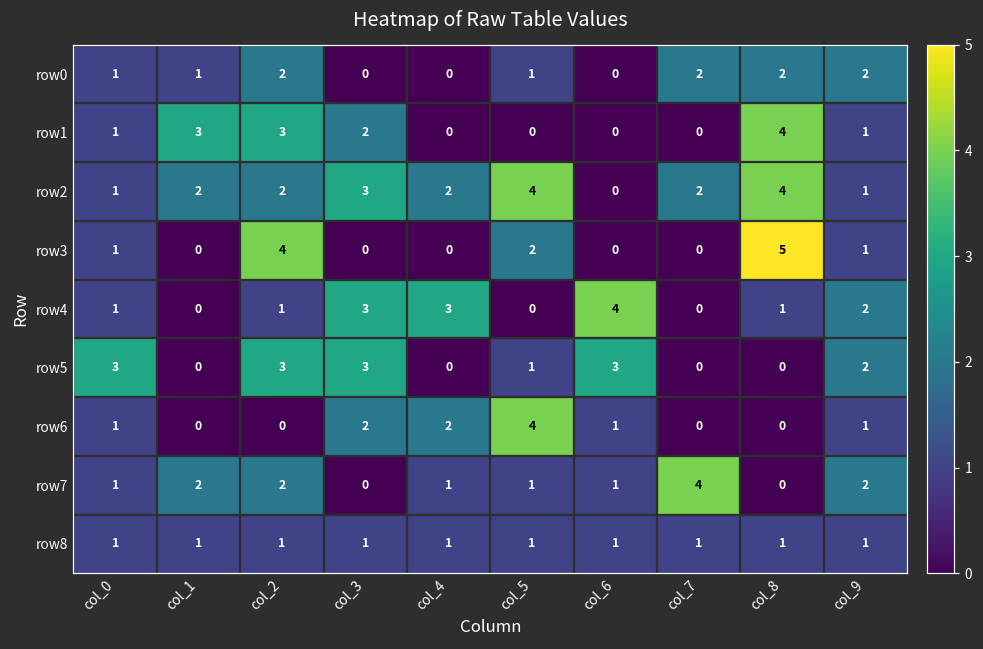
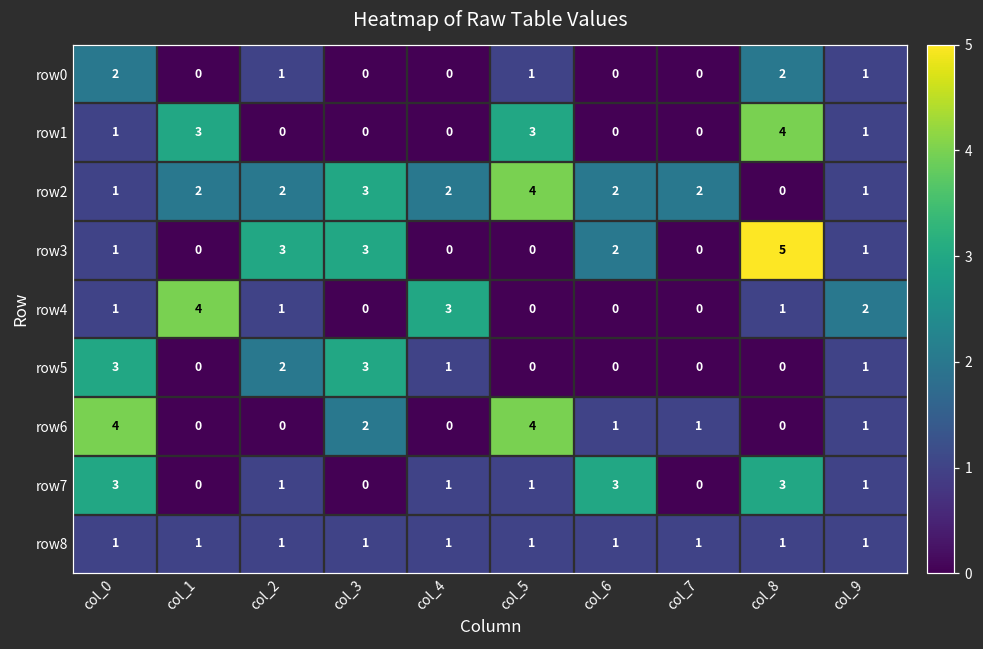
  {
    "row0": {
-     "col_0": 1,
-     "col_1": 1,
-     "col_2": 2,
+     "col_0": 2,
+     "col_1": 0,
+     "col_2": 1,
      "col_3": 0,
      "col_4": 0,
      "col_5": 1,
      "col_6": 0,
-     "col_7": 2,
+     "col_7": 0,
      "col_8": 2,
-     "col_9": 2
+     "col_9": 1
    },
    "row1": {
      "col_0": 1,
      "col_1": 3,
-     "col_2": 3,
-     "col_3": 2,
+     "col_2": 0,
+     "col_3": 0,
      "col_4": 0,
-     "col_5": 0,
+     "col_5": 3,
      "col_6": 0,
      "col_7": 0,
      "col_8": 4,
      "col_9": 1
    },
    "row2": {
      "col_0": 1,
      "col_1": 2,
      "col_2": 2,
      "col_3": 3,
      "col_4": 2,
      "col_5": 4,
-     "col_6": 0,
+     "col_6": 2,
      "col_7": 2,
-     "col_8": 4,
+     "col_8": 0,
      "col_9": 1
    },
    "row3": {
      "col_0": 1,
      "col_1": 0,
-     "col_2": 4,
-     "col_3": 0,
+     "col_2": 3,
+     "col_3": 3,
      "col_4": 0,
-     "col_5": 2,
-     "col_6": 0,
+     "col_5": 0,
+     "col_6": 2,
      "col_7": 0,
      "col_8": 5,
      "col_9": 1
    },
    "row4": {
      "col_0": 1,
-     "col_1": 0,
+     "col_1": 4,
      "col_2": 1,
-     "col_3": 3,
+     "col_3": 0,
      "col_4": 3,
      "col_5": 0,
-     "col_6": 4,
+     "col_6": 0,
      "col_7": 0,
      "col_8": 1,
      "col_9": 2
    },
    "row5": {
      "col_0": 3,
      "col_1": 0,
-     "col_2": 3,
+     "col_2": 2,
      "col_3": 3,
-     "col_4": 0,
-     "col_5": 1,
-     "col_6": 3,
+     "col_4": 1,
+     "col_5": 0,
+     "col_6": 0,
      "col_7": 0,
      "col_8": 0,
-     "col_9": 2
+     "col_9": 1
    },
    "row6": {
-     "col_0": 1,
+     "col_0": 4,
      "col_1": 0,
      "col_2": 0,
      "col_3": 2,
-     "col_4": 2,
+     "col_4": 0,
      "col_5": 4,
      "col_6": 1,
-     "col_7": 0,
+     "col_7": 1,
      "col_8": 0,
      "col_9": 1
    },
    "row7": {
-     "col_0": 1,
-     "col_1": 2,
-     "col_2": 2,
+     "col_0": 3,
+     "col_1": 0,
+     "col_2": 1,
      "col_3": 0,
      "col_4": 1,
      "col_5": 1,
-     "col_6": 1,
-     "col_7": 4,
-     "col_8": 0,
-     "col_9": 2
+     "col_6": 3,
+     "col_7": 0,
+     "col_8": 3,
+     "col_9": 1
    },
    "row8": {
      "col_0": 1,
      "col_1": 1,
      "col_2": 1,
      "col_3": 1,
      "col_4": 1,
      "col_5": 1,
      "col_6": 1,
      "col_7": 1,
      "col_8": 1,
      "col_9": 1
    }
  }
